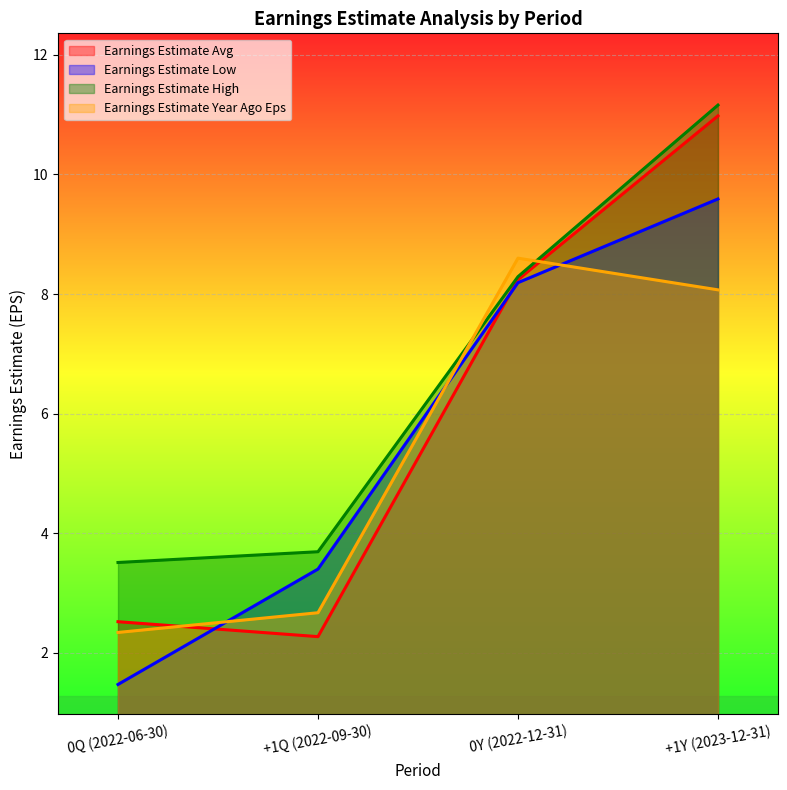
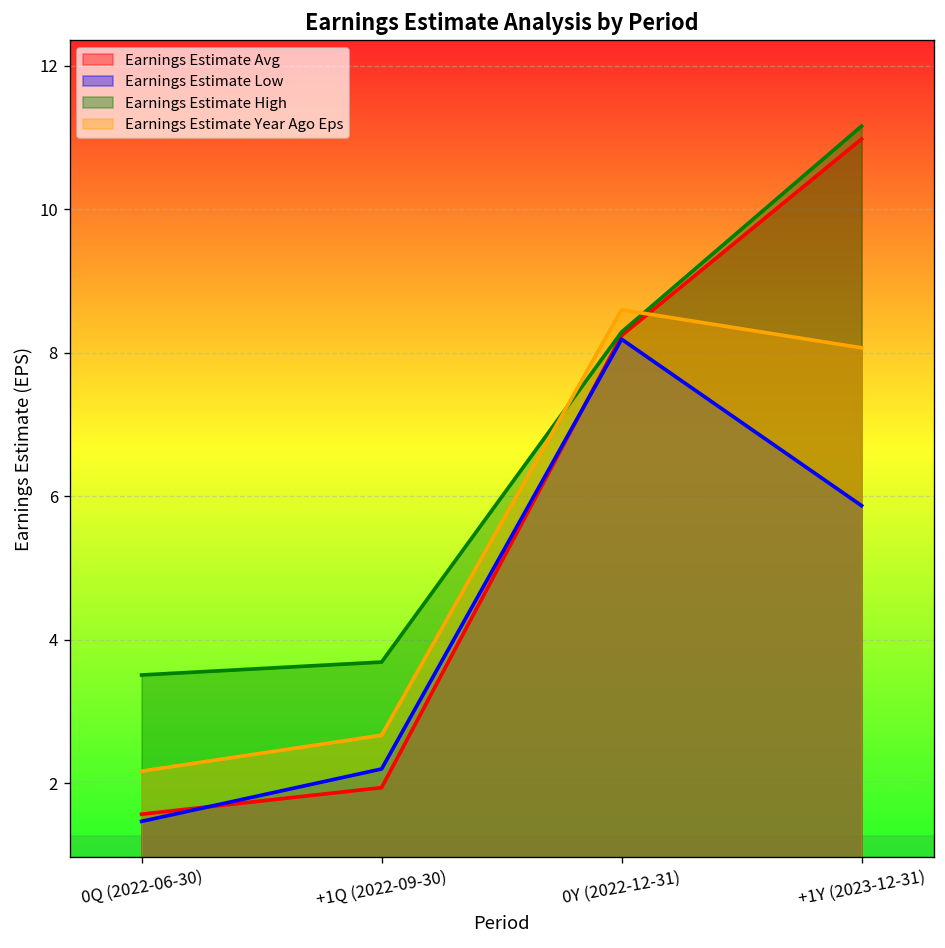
  {
    "Earnings Estimate Avg": {
-     "0Q (2022-06-30)": 2.5,
-     "+1Q (2022-09-30)": 2.3,
+     "0Q (2022-06-30)": 1.6,
+     "+1Q (2022-09-30)": 1.9,
      "0Y (2022-12-31)": 8.2,
      "+1Y (2023-12-31)": 11.0
    },
    "Earnings Estimate Low": {
      "0Q (2022-06-30)": 1.5,
-     "+1Q (2022-09-30)": 3.4,
+     "+1Q (2022-09-30)": 2.2,
      "0Y (2022-12-31)": 8.2,
-     "+1Y (2023-12-31)": 9.6
+     "+1Y (2023-12-31)": 5.9
    },
    "Earnings Estimate High": {
      "0Q (2022-06-30)": 3.5,
      "+1Q (2022-09-30)": 3.7,
      "0Y (2022-12-31)": 8.3,
      "+1Y (2023-12-31)": 11.2
    },
    "Earnings Estimate Year Ago Eps": {
-     "0Q (2022-06-30)": 2.3,
+     "0Q (2022-06-30)": 2.2,
      "+1Q (2022-09-30)": 2.7,
      "0Y (2022-12-31)": 8.6,
      "+1Y (2023-12-31)": 8.1
    }
  }
